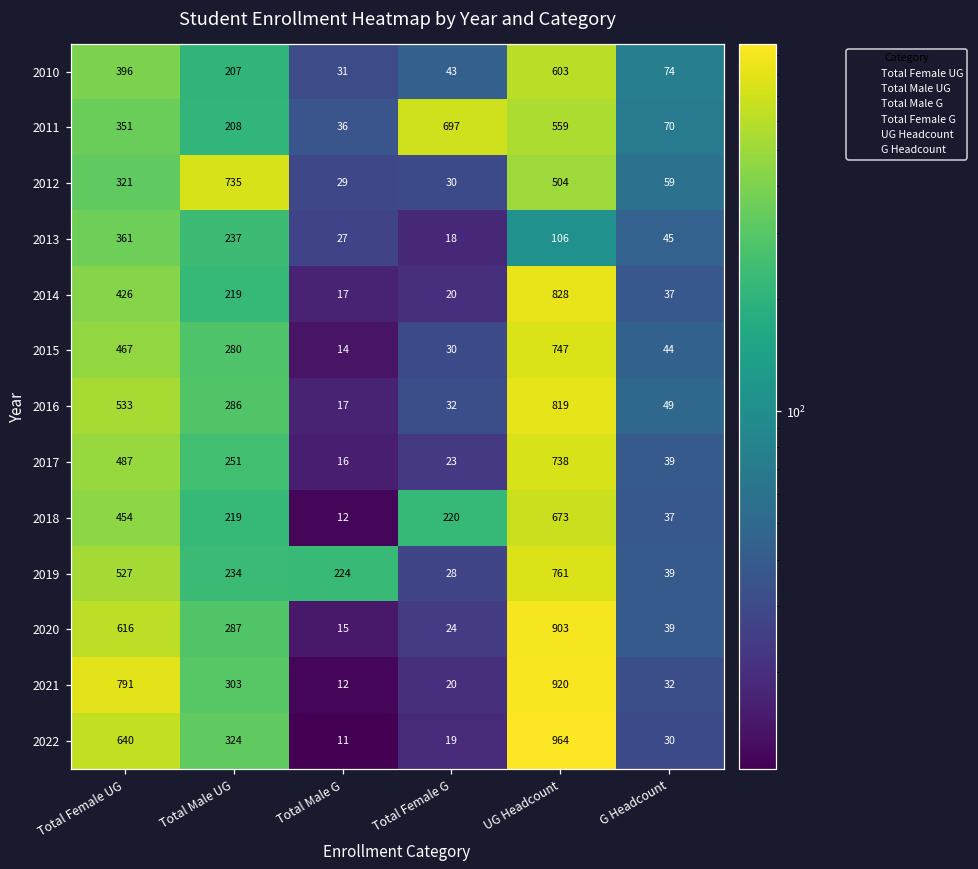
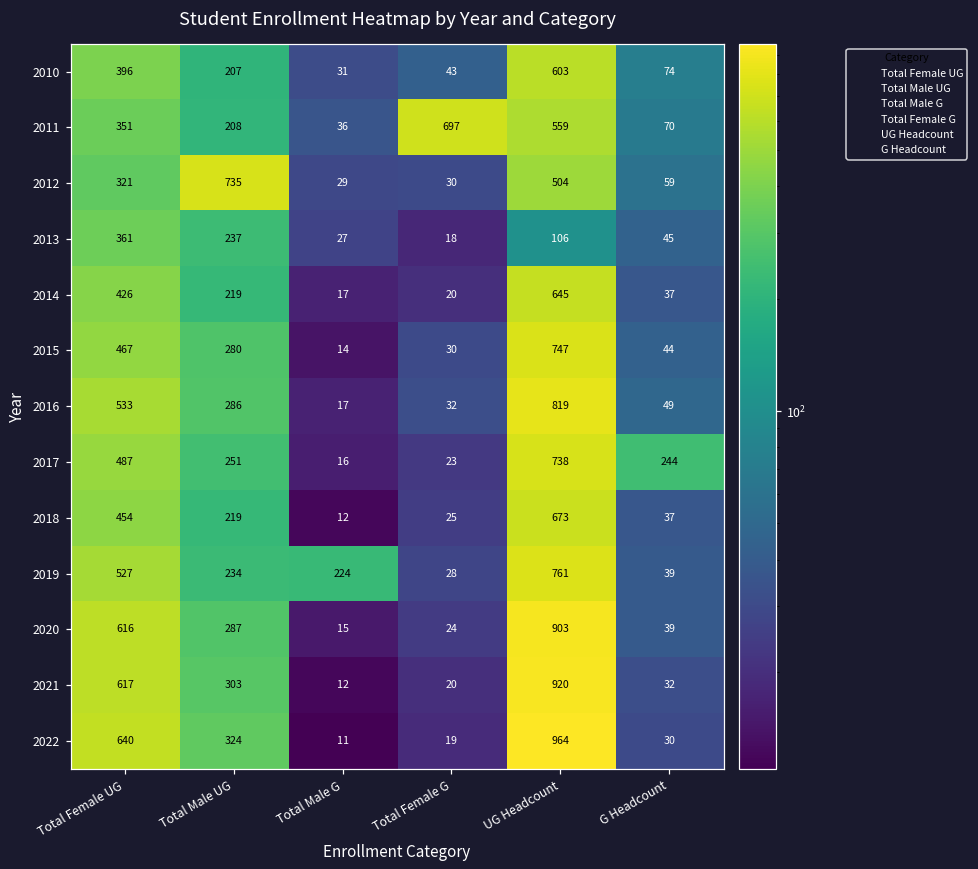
  {
    "2010": {
      "Total Female UG": 396,
      "Total Male UG": 207,
      "Total Male G": 31,
      "Total Female G": 43,
      "UG Headcount": 603,
      "G Headcount": 74
    },
    "2011": {
      "Total Female UG": 351,
      "Total Male UG": 208,
      "Total Male G": 36,
      "Total Female G": 697,
      "UG Headcount": 559,
      "G Headcount": 70
    },
    "2012": {
      "Total Female UG": 321,
      "Total Male UG": 735,
      "Total Male G": 29,
      "Total Female G": 30,
      "UG Headcount": 504,
      "G Headcount": 59
    },
    "2013": {
      "Total Female UG": 361,
      "Total Male UG": 237,
      "Total Male G": 27,
      "Total Female G": 18,
      "UG Headcount": 106,
      "G Headcount": 45
    },
    "2014": {
      "Total Female UG": 426,
      "Total Male UG": 219,
      "Total Male G": 17,
      "Total Female G": 20,
-     "UG Headcount": 828,
+     "UG Headcount": 645,
      "G Headcount": 37
    },
    "2015": {
      "Total Female UG": 467,
      "Total Male UG": 280,
      "Total Male G": 14,
      "Total Female G": 30,
      "UG Headcount": 747,
      "G Headcount": 44
    },
    "2016": {
      "Total Female UG": 533,
      "Total Male UG": 286,
      "Total Male G": 17,
      "Total Female G": 32,
      "UG Headcount": 819,
      "G Headcount": 49
    },
    "2017": {
      "Total Female UG": 487,
      "Total Male UG": 251,
      "Total Male G": 16,
      "Total Female G": 23,
      "UG Headcount": 738,
-     "G Headcount": 39
+     "G Headcount": 244
    },
    "2018": {
      "Total Female UG": 454,
      "Total Male UG": 219,
      "Total Male G": 12,
-     "Total Female G": 220,
+     "Total Female G": 25,
      "UG Headcount": 673,
      "G Headcount": 37
    },
    "2019": {
      "Total Female UG": 527,
      "Total Male UG": 234,
      "Total Male G": 224,
      "Total Female G": 28,
      "UG Headcount": 761,
      "G Headcount": 39
    },
    "2020": {
      "Total Female UG": 616,
      "Total Male UG": 287,
      "Total Male G": 15,
      "Total Female G": 24,
      "UG Headcount": 903,
      "G Headcount": 39
    },
    "2021": {
-     "Total Female UG": 791,
+     "Total Female UG": 617,
      "Total Male UG": 303,
      "Total Male G": 12,
      "Total Female G": 20,
      "UG Headcount": 920,
      "G Headcount": 32
    },
    "2022": {
      "Total Female UG": 640,
      "Total Male UG": 324,
      "Total Male G": 11,
      "Total Female G": 19,
      "UG Headcount": 964,
      "G Headcount": 30
    }
  }
